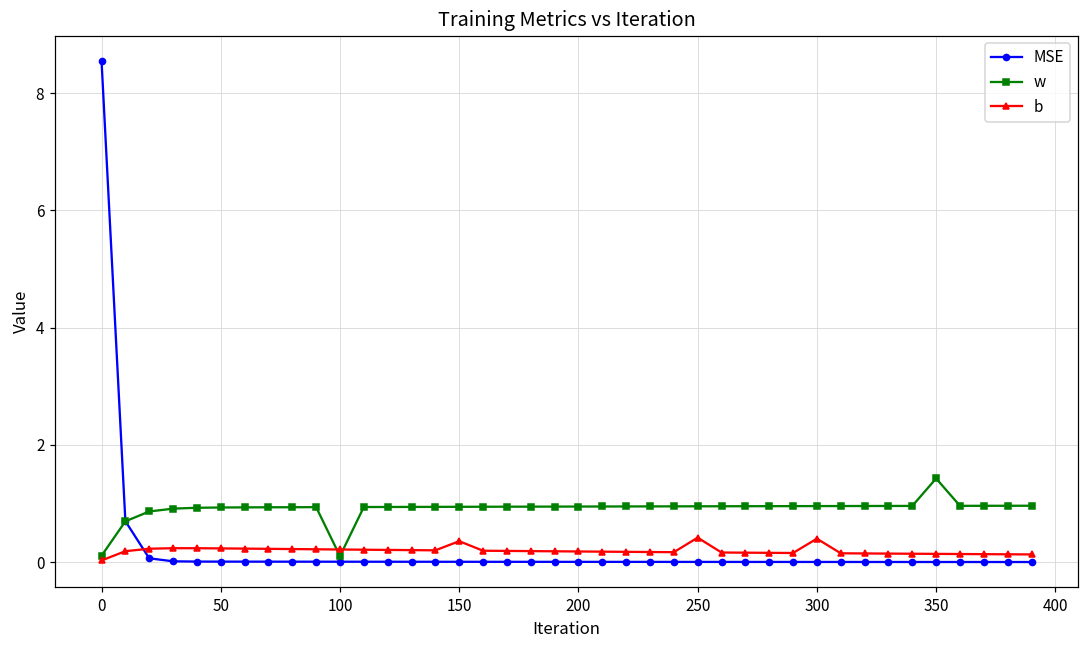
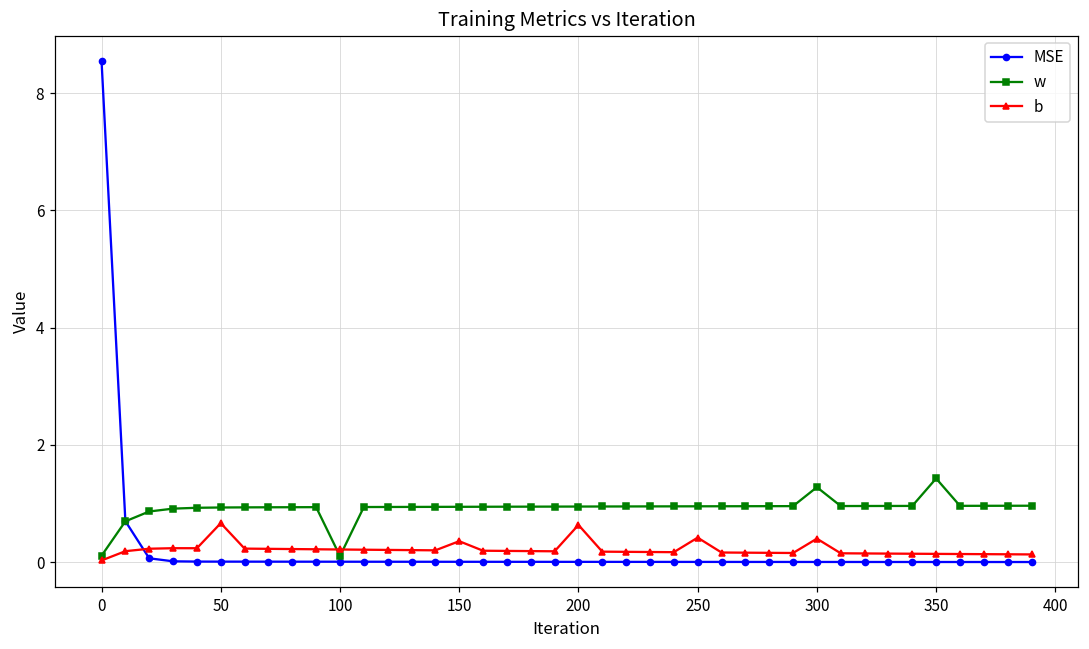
  {
    "MSE": {
      "0": 8.6,
      "50": 0.0,
      "100": 0.0,
      "150": 0.0,
      "200": 0.0,
      "250": 0.0,
      "300": 0.0,
      "350": 0.0
    },
    "w": {
      "0": 0.1,
      "50": 0.9,
      "100": 0.1,
      "150": 0.9,
      "200": 0.9,
      "250": 1.0,
-     "300": 1.0,
+     "300": 1.3,
      "350": 1.4
    },
    "b": {
      "0": 0.0,
-     "50": 0.2,
+     "50": 0.7,
      "100": 0.2,
      "150": 0.4,
-     "200": 0.2,
+     "200": 0.6,
      "250": 0.4,
      "300": 0.4,
      "350": 0.1
    }
  }
